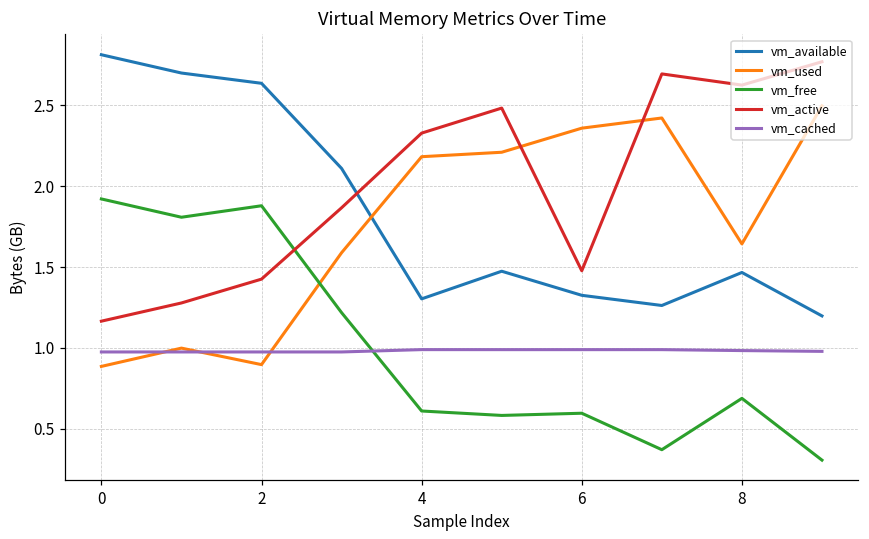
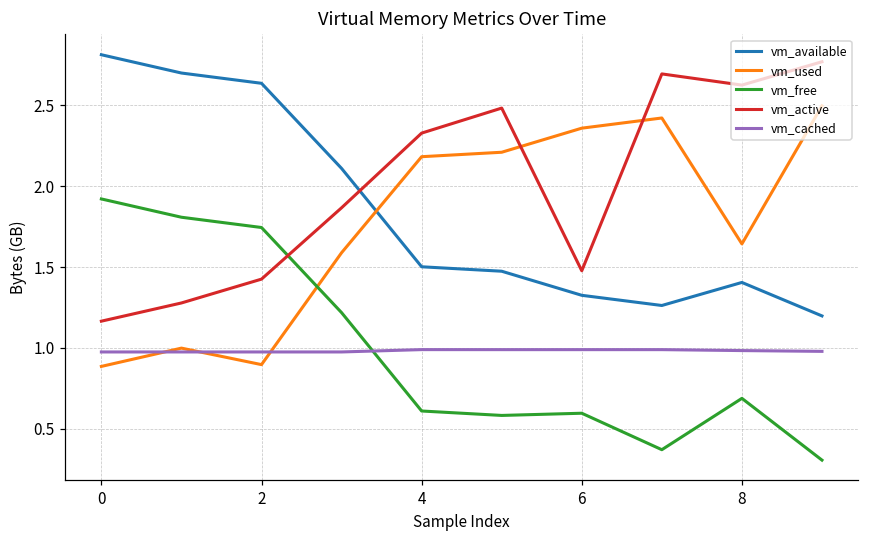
  {
    "vm_available": {
      "0": 2.81,
      "2": 2.64,
-     "4": 1.30,
+     "4": 1.50,
      "6": 1.33,
-     "8": 1.47
+     "8": 1.40
    },
    "vm_used": {
      "0": 0.89,
      "2": 0.90,
      "4": 2.18,
      "6": 2.36,
      "8": 1.64
    },
    "vm_free": {
      "0": 1.92,
-     "2": 1.88,
+     "2": 1.74,
      "4": 0.61,
      "6": 0.60,
      "8": 0.69
    },
    "vm_active": {
      "0": 1.17,
      "2": 1.43,
      "4": 2.33,
      "6": 1.48
    },
    "vm_cached": {
      "0": 0.97,
      "2": 0.97,
      "4": 0.99,
      "6": 0.99,
      "8": 0.98
    }
  }
